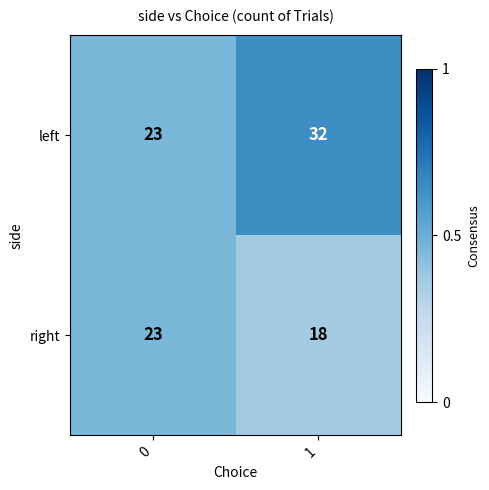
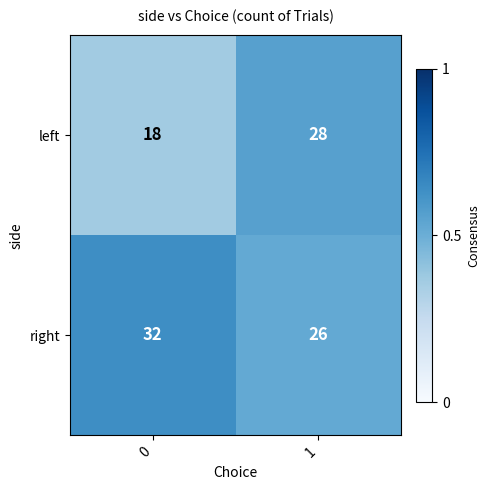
  {
    "left": {
-     "0": 23,
-     "1": 32
+     "0": 18,
+     "1": 28
    },
    "right": {
-     "0": 23,
-     "1": 18
+     "0": 32,
+     "1": 26
    }
  }
